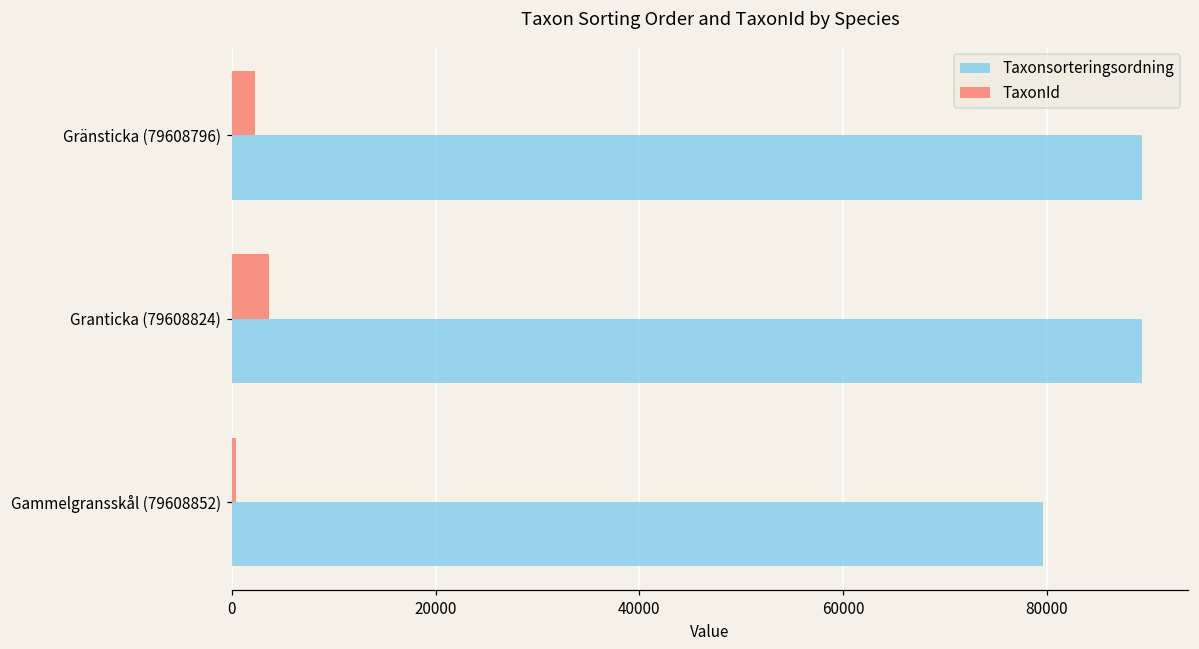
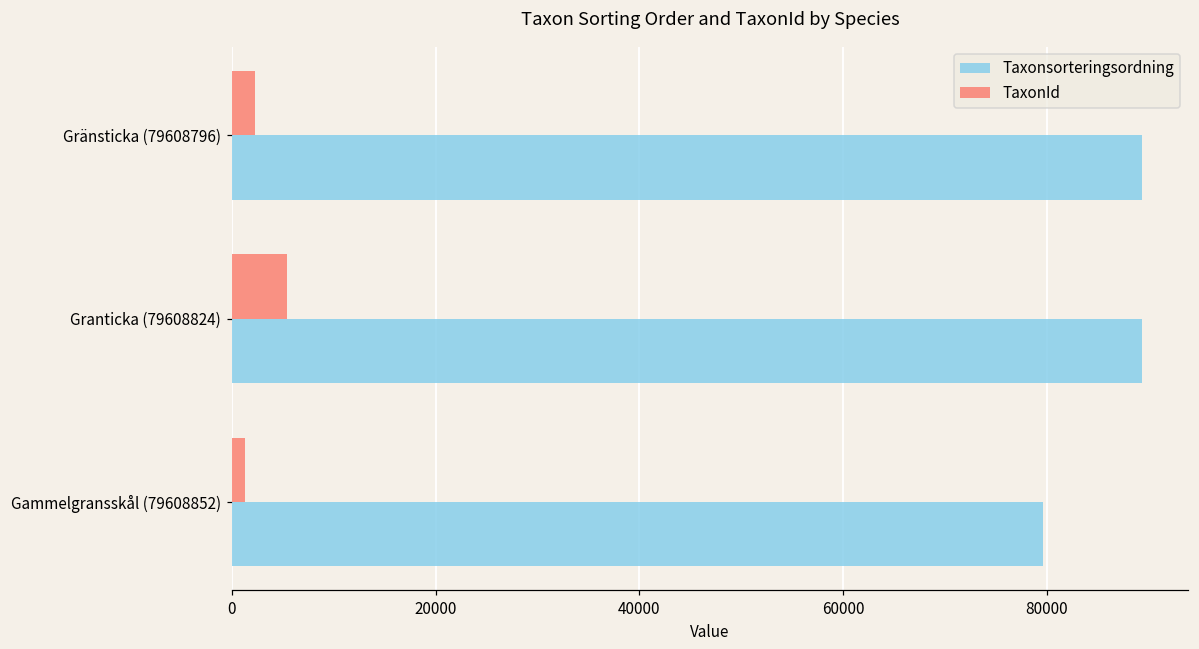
  {
    "Taxonsorteringsordning": {
      "Gränsticka (79608796)": 89000,
      "Granticka (79608824)": 89000,
      "Gammelgransskål (79608852)": 80000
    },
    "TaxonId": {
      "Gränsticka (79608796)": 2000,
-     "Granticka (79608824)": 4000,
-     "Gammelgransskål (79608852)": 0
+     "Granticka (79608824)": 5000,
+     "Gammelgransskål (79608852)": 1000
    }
  }
